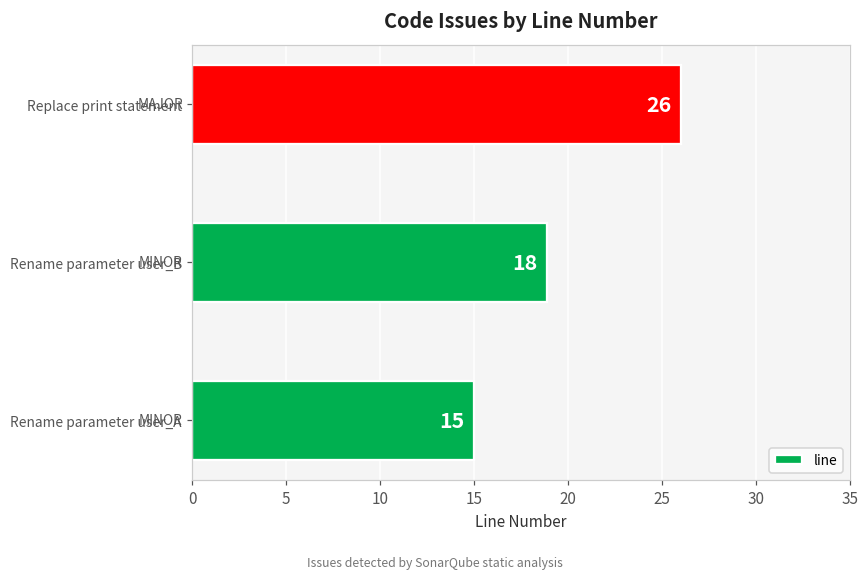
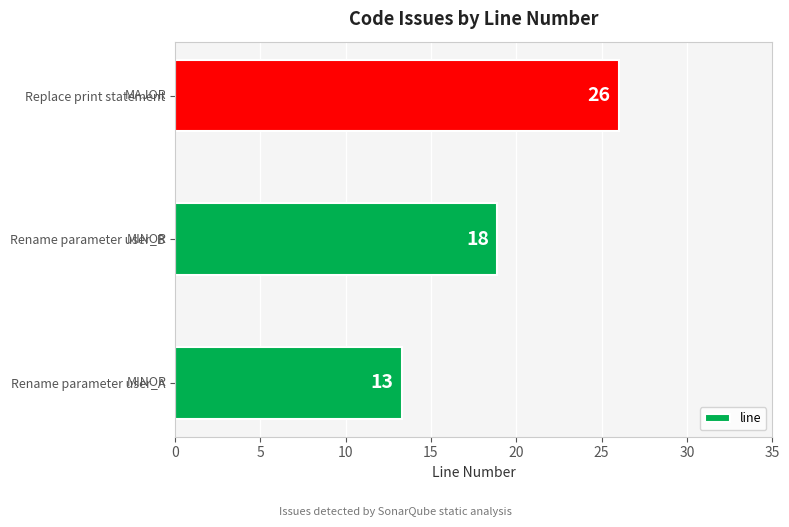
  {
    "Replace print statement": 26,
-   "Rename parameter user_A": 15
+   "Rename parameter user_A": 13
  }
